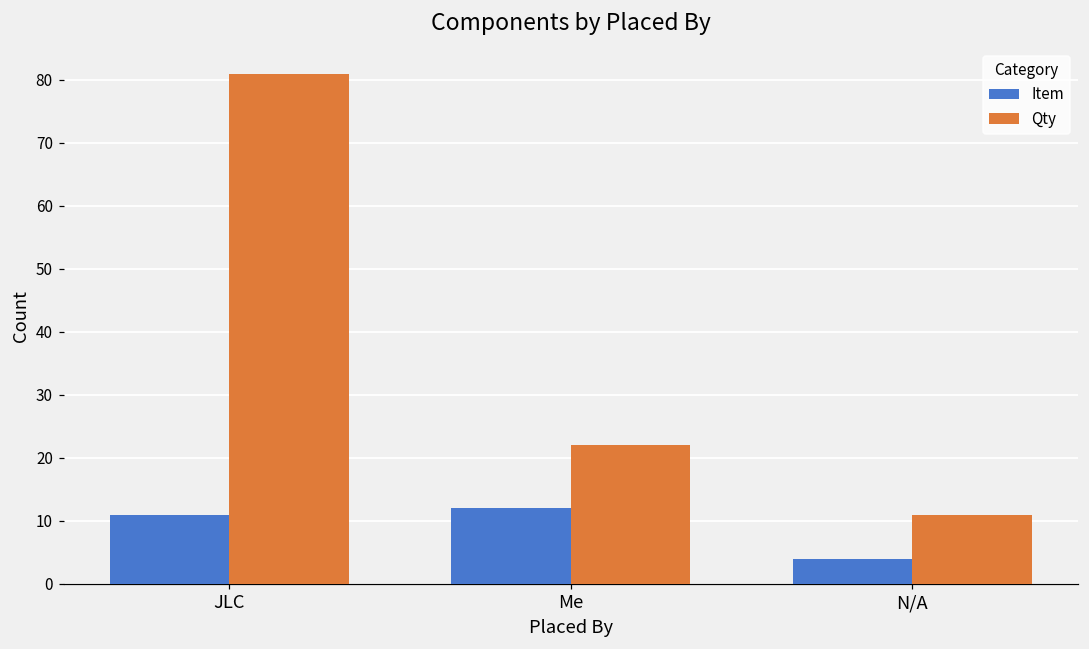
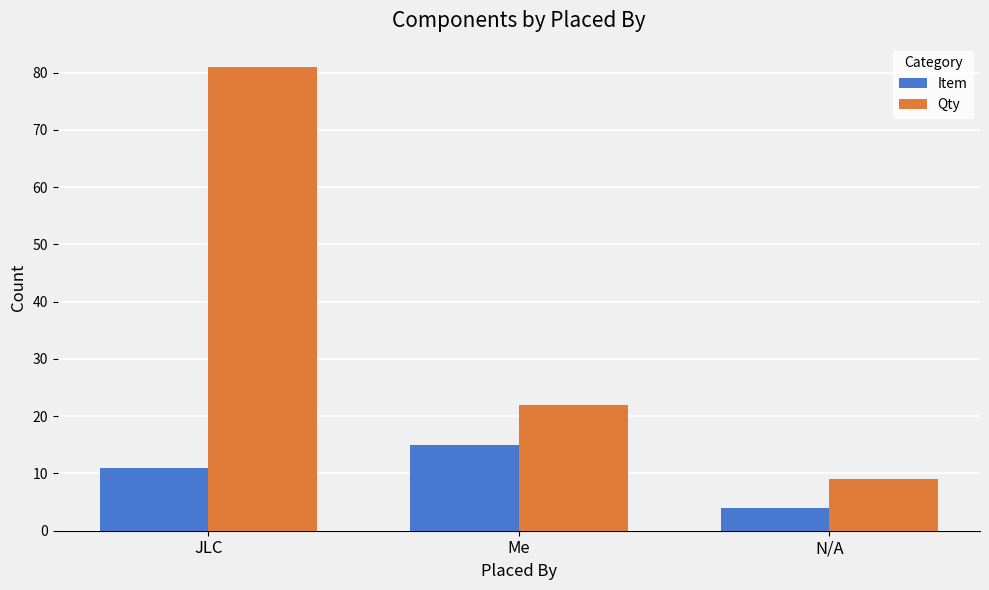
  {
    "Item": {
      "JLC": 11,
-     "Me": 12,
+     "Me": 15,
      "N/A": 4
    },
    "Qty": {
      "JLC": 81,
      "Me": 22,
-     "N/A": 11
+     "N/A": 9
    }
  }
